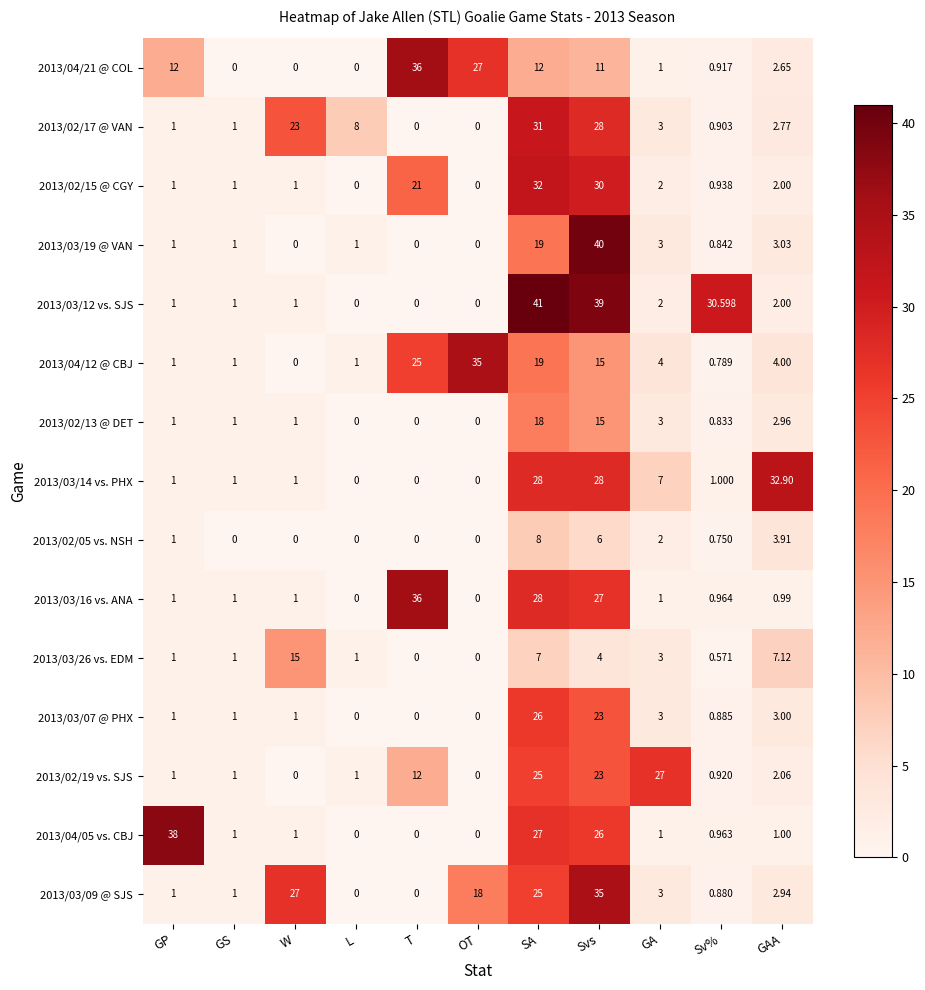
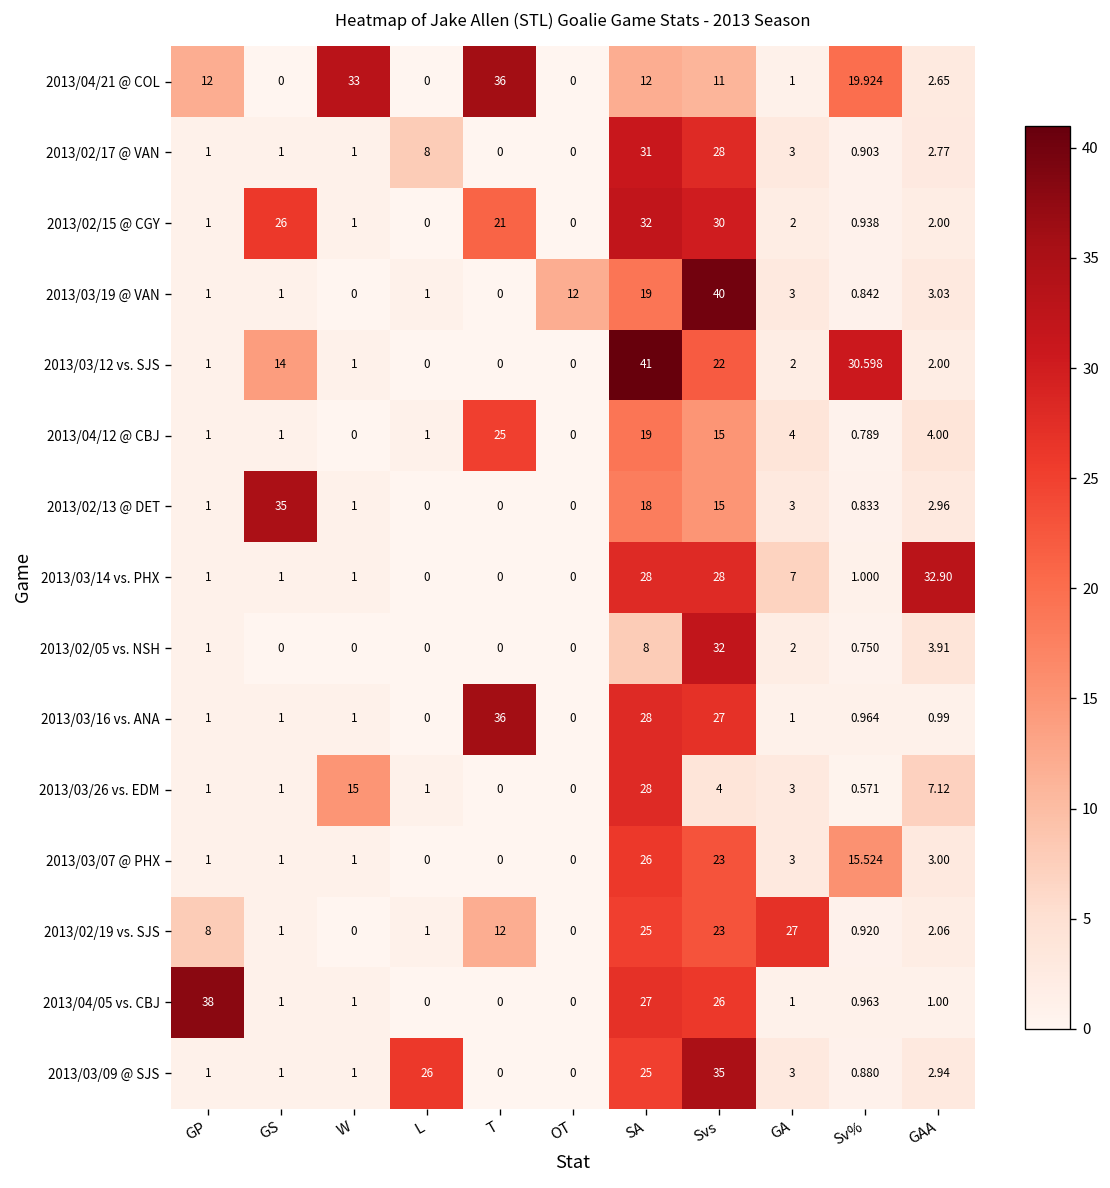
  {
    "2013/04/21 @ COL": {
      "GP": 12,
      "GS": 0,
-     "W": 0,
+     "W": 33,
      "L": 0,
      "T": 36,
-     "OT": 27,
+     "OT": 0,
      "SA": 12,
      "Svs": 11,
      "GA": 1,
-     "Sv%": 0.917,
+     "Sv%": 19.924,
      "GAA": 2.65
    },
    "2013/02/17 @ VAN": {
      "GP": 1,
      "GS": 1,
-     "W": 23,
+     "W": 1,
      "L": 8,
      "T": 0,
      "OT": 0,
      "SA": 31,
      "Svs": 28,
      "GA": 3,
      "Sv%": 0.903,
      "GAA": 2.77
    },
    "2013/02/15 @ CGY": {
      "GP": 1,
-     "GS": 1,
+     "GS": 26,
      "W": 1,
      "L": 0,
      "T": 21,
      "OT": 0,
      "SA": 32,
      "Svs": 30,
      "GA": 2,
      "Sv%": 0.938,
      "GAA": 2.00
    },
    "2013/03/19 @ VAN": {
      "GP": 1,
      "GS": 1,
      "W": 0,
      "L": 1,
      "T": 0,
-     "OT": 0,
+     "OT": 12,
      "SA": 19,
      "Svs": 40,
      "GA": 3,
      "Sv%": 0.842,
      "GAA": 3.03
    },
    "2013/03/12 vs. SJS": {
      "GP": 1,
-     "GS": 1,
+     "GS": 14,
      "W": 1,
      "L": 0,
      "T": 0,
      "OT": 0,
      "SA": 41,
-     "Svs": 39,
+     "Svs": 22,
      "GA": 2,
      "Sv%": 30.598,
      "GAA": 2.00
    },
    "2013/04/12 @ CBJ": {
      "GP": 1,
      "GS": 1,
      "W": 0,
      "L": 1,
      "T": 25,
-     "OT": 35,
+     "OT": 0,
      "SA": 19,
      "Svs": 15,
      "GA": 4,
      "Sv%": 0.789,
      "GAA": 4.00
    },
    "2013/02/13 @ DET": {
      "GP": 1,
-     "GS": 1,
+     "GS": 35,
      "W": 1,
      "L": 0,
      "T": 0,
      "OT": 0,
      "SA": 18,
      "Svs": 15,
      "GA": 3,
      "Sv%": 0.833,
      "GAA": 2.96
    },
    "2013/03/14 vs. PHX": {
      "GP": 1,
      "GS": 1,
      "W": 1,
      "L": 0,
      "T": 0,
      "OT": 0,
      "SA": 28,
      "Svs": 28,
      "GA": 7,
      "Sv%": 1.000,
      "GAA": 32.90
    },
    "2013/02/05 vs. NSH": {
      "GP": 1,
      "GS": 0,
      "W": 0,
      "L": 0,
      "T": 0,
      "OT": 0,
      "SA": 8,
-     "Svs": 6,
+     "Svs": 32,
      "GA": 2,
      "Sv%": 0.750,
      "GAA": 3.91
    },
    "2013/03/16 vs. ANA": {
      "GP": 1,
      "GS": 1,
      "W": 1,
      "L": 0,
      "T": 36,
      "OT": 0,
      "SA": 28,
      "Svs": 27,
      "GA": 1,
      "Sv%": 0.964,
      "GAA": 0.99
    },
    "2013/03/26 vs. EDM": {
      "GP": 1,
      "GS": 1,
      "W": 15,
      "L": 1,
      "T": 0,
      "OT": 0,
-     "SA": 7,
+     "SA": 28,
      "Svs": 4,
      "GA": 3,
      "Sv%": 0.571,
      "GAA": 7.12
    },
    "2013/03/07 @ PHX": {
      "GP": 1,
      "GS": 1,
      "W": 1,
      "L": 0,
      "T": 0,
      "OT": 0,
      "SA": 26,
      "Svs": 23,
      "GA": 3,
-     "Sv%": 0.885,
+     "Sv%": 15.524,
      "GAA": 3.00
    },
    "2013/02/19 vs. SJS": {
-     "GP": 1,
+     "GP": 8,
      "GS": 1,
      "W": 0,
      "L": 1,
      "T": 12,
      "OT": 0,
      "SA": 25,
      "Svs": 23,
      "GA": 27,
      "Sv%": 0.920,
      "GAA": 2.06
    },
    "2013/04/05 vs. CBJ": {
      "GP": 38,
      "GS": 1,
      "W": 1,
      "L": 0,
      "T": 0,
      "OT": 0,
      "SA": 27,
      "Svs": 26,
      "GA": 1,
      "Sv%": 0.963,
      "GAA": 1.00
    },
    "2013/03/09 @ SJS": {
      "GP": 1,
      "GS": 1,
-     "W": 27,
-     "L": 0,
+     "W": 1,
+     "L": 26,
      "T": 0,
-     "OT": 18,
+     "OT": 0,
      "SA": 25,
      "Svs": 35,
      "GA": 3,
      "Sv%": 0.880,
      "GAA": 2.94
    }
  }
